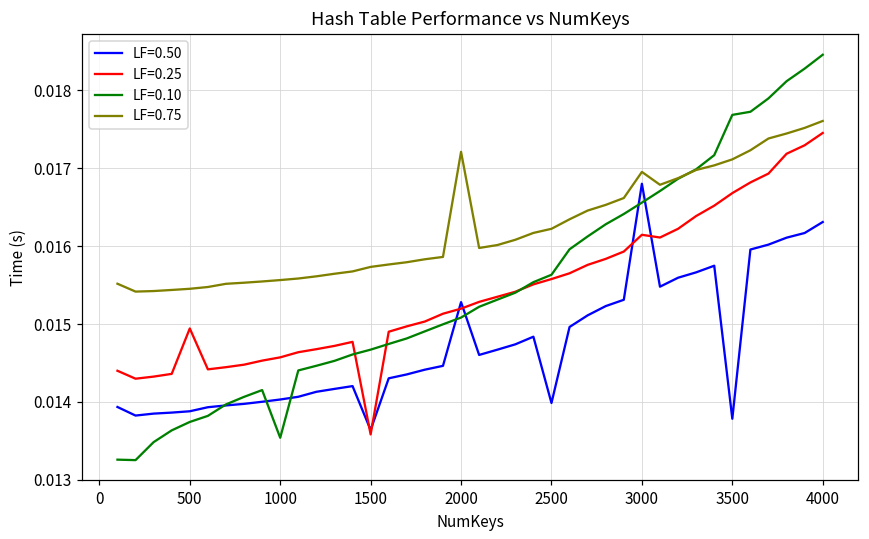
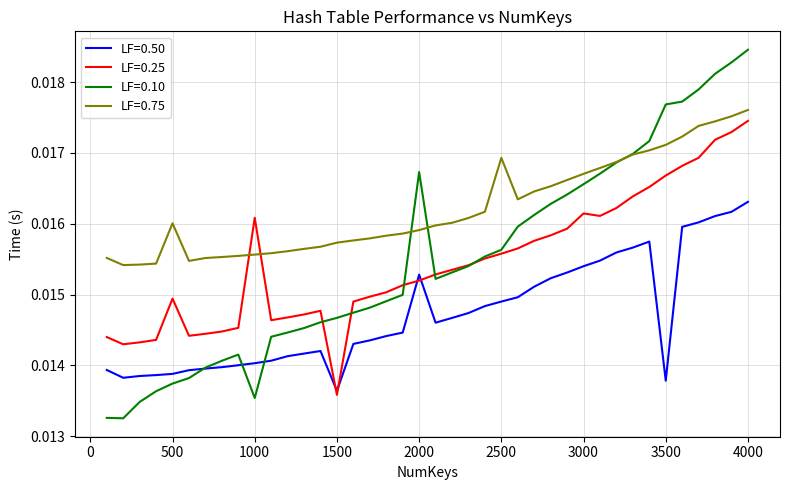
  {
    "LF=0.50": {
      "500": 0.0139,
      "1000": 0.0140,
      "1500": 0.0136,
      "2000": 0.0153,
-     "2500": 0.0140,
-     "3000": 0.0168,
+     "2500": 0.0149,
+     "3000": 0.0154,
      "3500": 0.0138,
      "4000": 0.0163
    },
    "LF=0.25": {
      "500": 0.0149,
-     "1000": 0.0146,
+     "1000": 0.0161,
      "1500": 0.0136,
      "2000": 0.0152,
      "2500": 0.0156,
      "3000": 0.0161,
      "3500": 0.0167,
      "4000": 0.0175
    },
    "LF=0.10": {
      "500": 0.0137,
      "1000": 0.0135,
      "1500": 0.0147,
-     "2000": 0.0151,
+     "2000": 0.0167,
      "2500": 0.0156,
      "3000": 0.0166,
      "3500": 0.0177,
      "4000": 0.0185
    },
    "LF=0.75": {
-     "500": 0.0155,
+     "500": 0.0160,
      "1000": 0.0156,
      "1500": 0.0157,
-     "2000": 0.0172,
-     "2500": 0.0162,
-     "3000": 0.0170,
+     "2000": 0.0159,
+     "2500": 0.0169,
+     "3000": 0.0167,
      "3500": 0.0171,
      "4000": 0.0176
    }
  }
